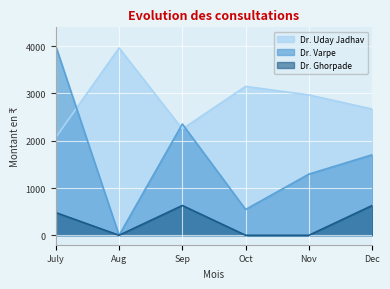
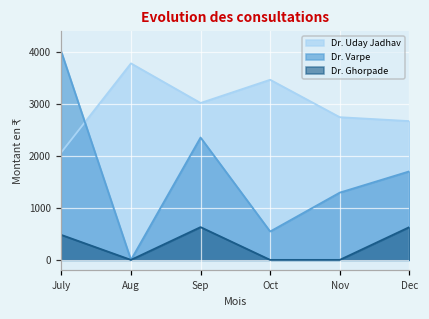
  {
    "Dr. Uday Jadhav": {
      "July": 2100,
-     "Aug": 4000,
-     "Sep": 2300,
-     "Oct": 3200,
-     "Nov": 3000,
+     "Aug": 3800,
+     "Sep": 3000,
+     "Oct": 3500,
+     "Nov": 2700,
      "Dec": 2700
    },
    "Dr. Varpe": {
      "July": 4000,
      "Sep": 2400,
      "Oct": 500,
      "Nov": 1300,
      "Dec": 1700
    },
    "Dr. Ghorpade": {
      "July": 500,
      "Sep": 600,
      "Oct": 0,
      "Nov": 0,
      "Dec": 600
    }
  }
